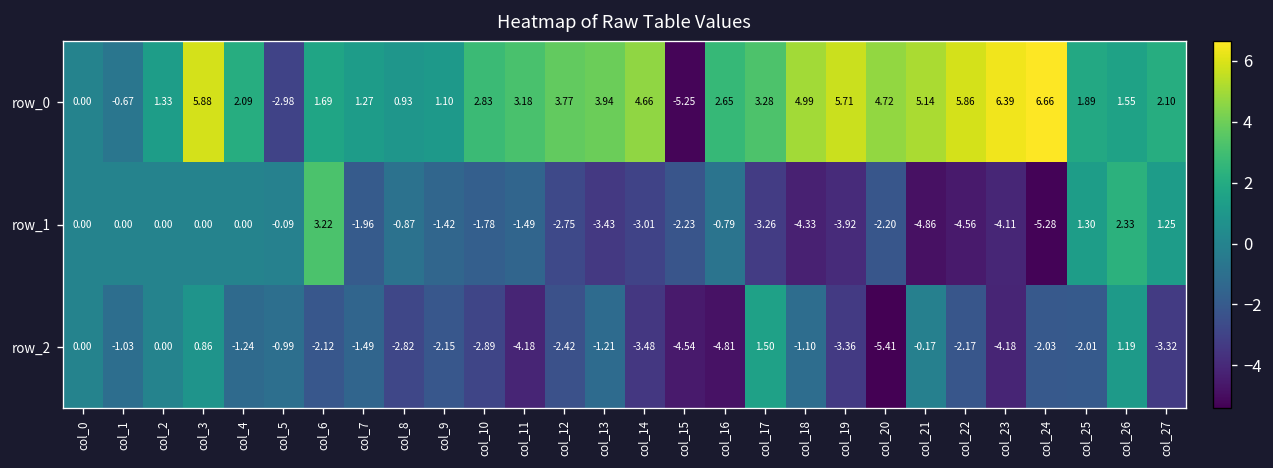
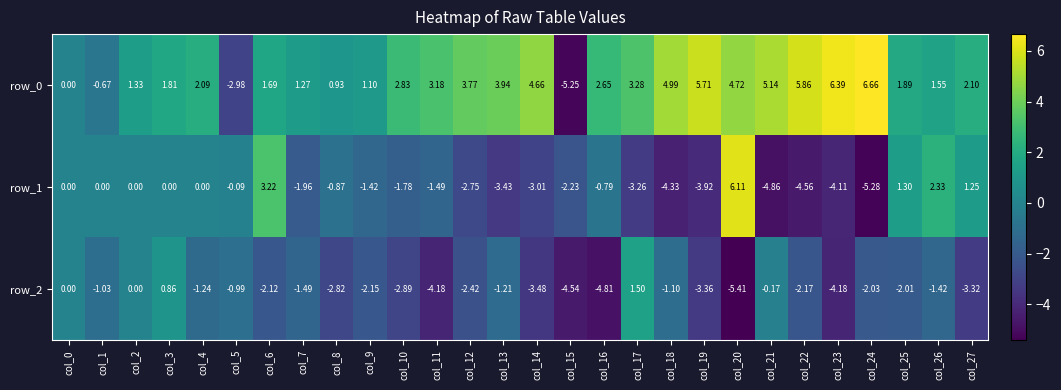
  {
    "row_0": {
      "col_0": 0.00,
      "col_1": -0.67,
      "col_2": 1.33,
-     "col_3": 5.88,
+     "col_3": 1.81,
      "col_4": 2.09,
      "col_5": -2.98,
      "col_6": 1.69,
      "col_7": 1.27,
      "col_8": 0.93,
      "col_9": 1.10,
      "col_10": 2.83,
      "col_11": 3.18,
      "col_12": 3.77,
      "col_13": 3.94,
      "col_14": 4.66,
      "col_15": -5.25,
      "col_16": 2.65,
      "col_17": 3.28,
      "col_18": 4.99,
      "col_19": 5.71,
      "col_20": 4.72,
      "col_21": 5.14,
      "col_22": 5.86,
      "col_23": 6.39,
      "col_24": 6.66,
      "col_25": 1.89,
      "col_26": 1.55,
      "col_27": 2.10
    },
    "row_1": {
      "col_0": 0.00,
      "col_1": 0.00,
      "col_2": 0.00,
      "col_3": 0.00,
      "col_4": 0.00,
      "col_5": -0.09,
      "col_6": 3.22,
      "col_7": -1.96,
      "col_8": -0.87,
      "col_9": -1.42,
      "col_10": -1.78,
      "col_11": -1.49,
      "col_12": -2.75,
      "col_13": -3.43,
      "col_14": -3.01,
      "col_15": -2.23,
      "col_16": -0.79,
      "col_17": -3.26,
      "col_18": -4.33,
      "col_19": -3.92,
-     "col_20": -2.20,
+     "col_20": 6.11,
      "col_21": -4.86,
      "col_22": -4.56,
      "col_23": -4.11,
      "col_24": -5.28,
      "col_25": 1.30,
      "col_26": 2.33,
      "col_27": 1.25
    },
    "row_2": {
      "col_0": 0.00,
      "col_1": -1.03,
      "col_2": 0.00,
      "col_3": 0.86,
      "col_4": -1.24,
      "col_5": -0.99,
      "col_6": -2.12,
      "col_7": -1.49,
      "col_8": -2.82,
      "col_9": -2.15,
      "col_10": -2.89,
      "col_11": -4.18,
      "col_12": -2.42,
      "col_13": -1.21,
      "col_14": -3.48,
      "col_15": -4.54,
      "col_16": -4.81,
      "col_17": 1.50,
      "col_18": -1.10,
      "col_19": -3.36,
      "col_20": -5.41,
      "col_21": -0.17,
      "col_22": -2.17,
      "col_23": -4.18,
      "col_24": -2.03,
      "col_25": -2.01,
-     "col_26": 1.19,
+     "col_26": -1.42,
      "col_27": -3.32
    }
  }
